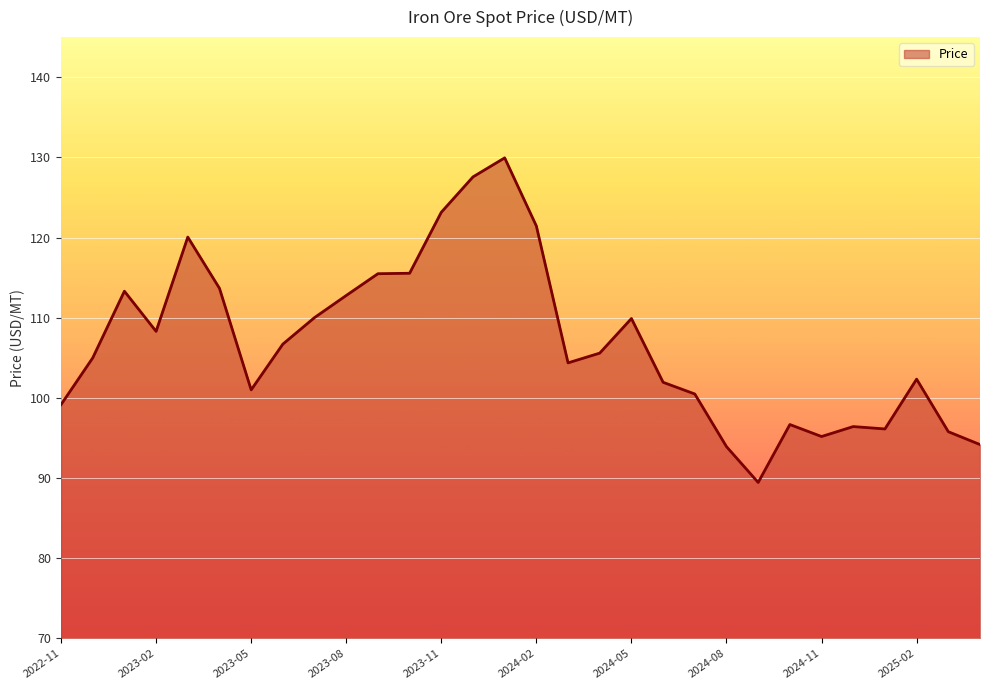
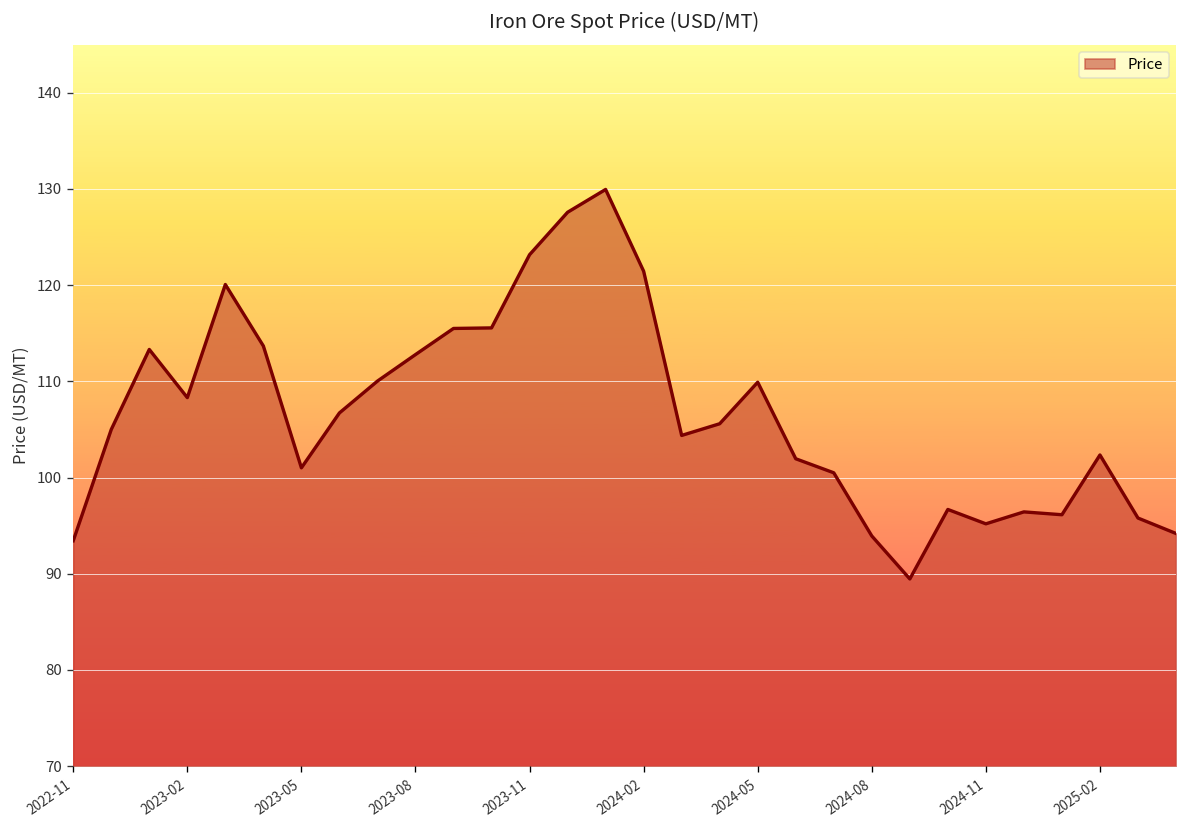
  {
-   "2022-11": 99,
+   "2022-11": 93,
    "2023-02": 108,
    "2023-05": 101,
    "2023-08": 113,
    "2023-11": 123,
    "2024-02": 121,
    "2024-05": 110,
    "2024-08": 94,
    "2024-11": 95,
    "2025-02": 102
  }
